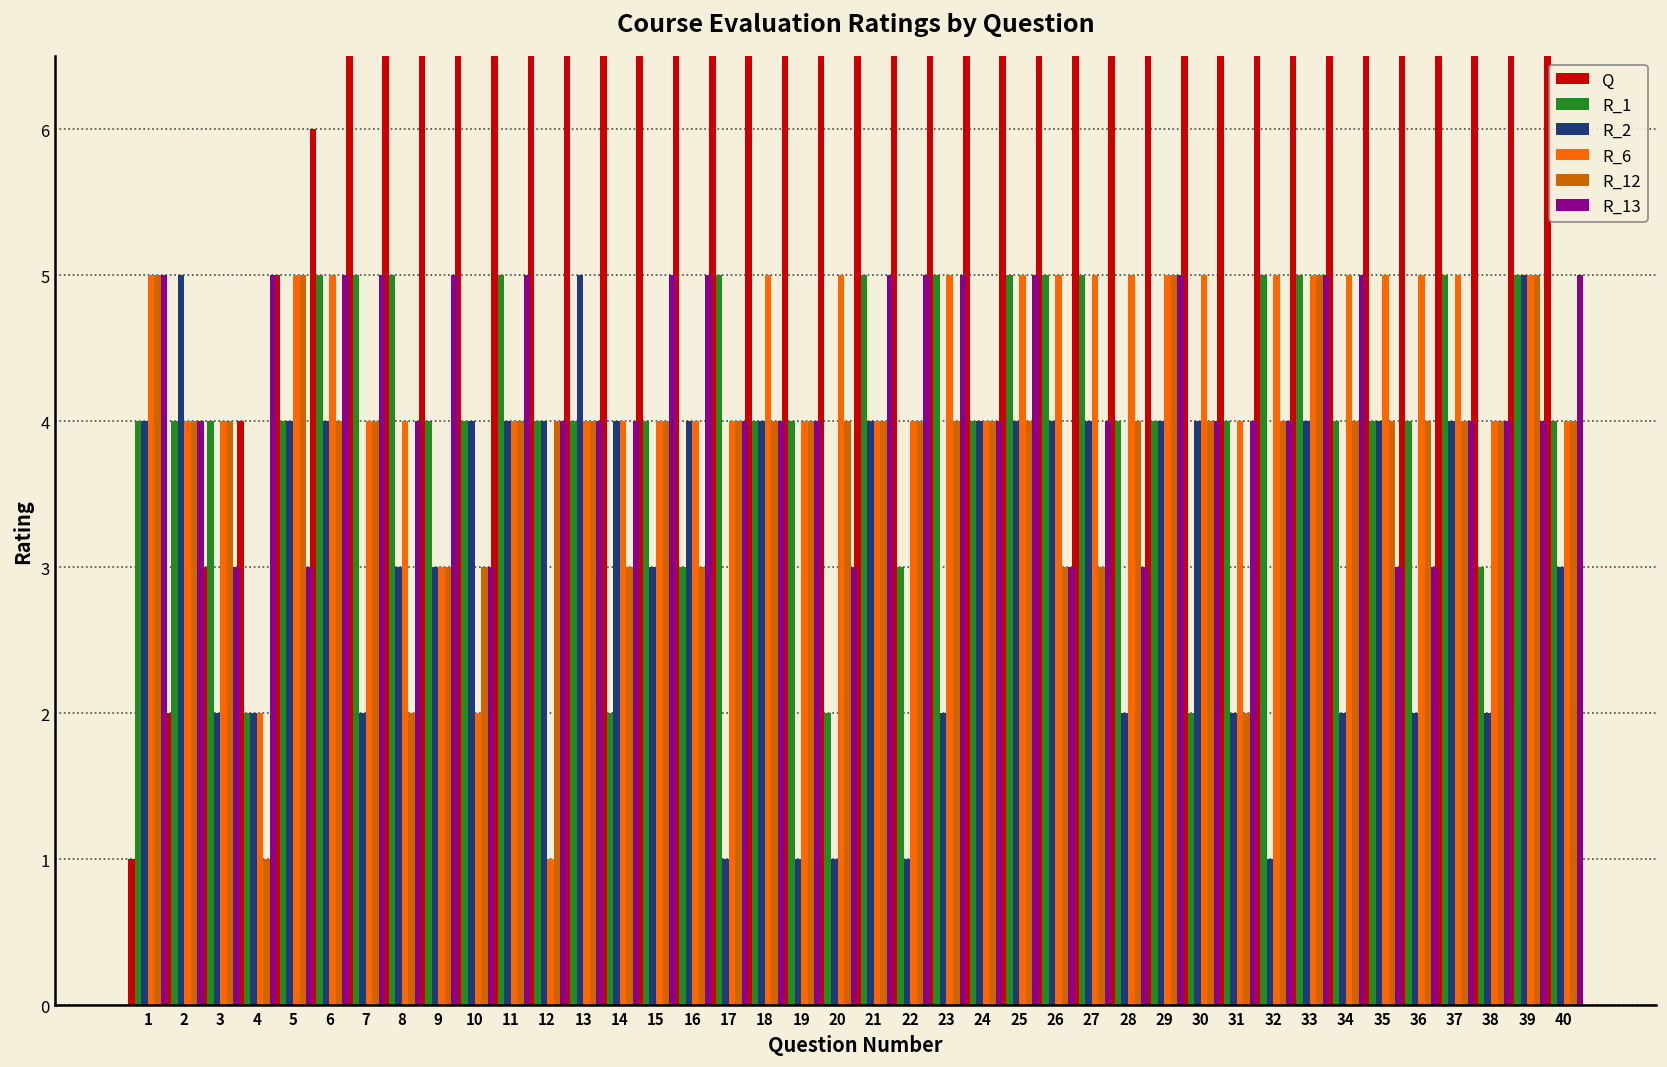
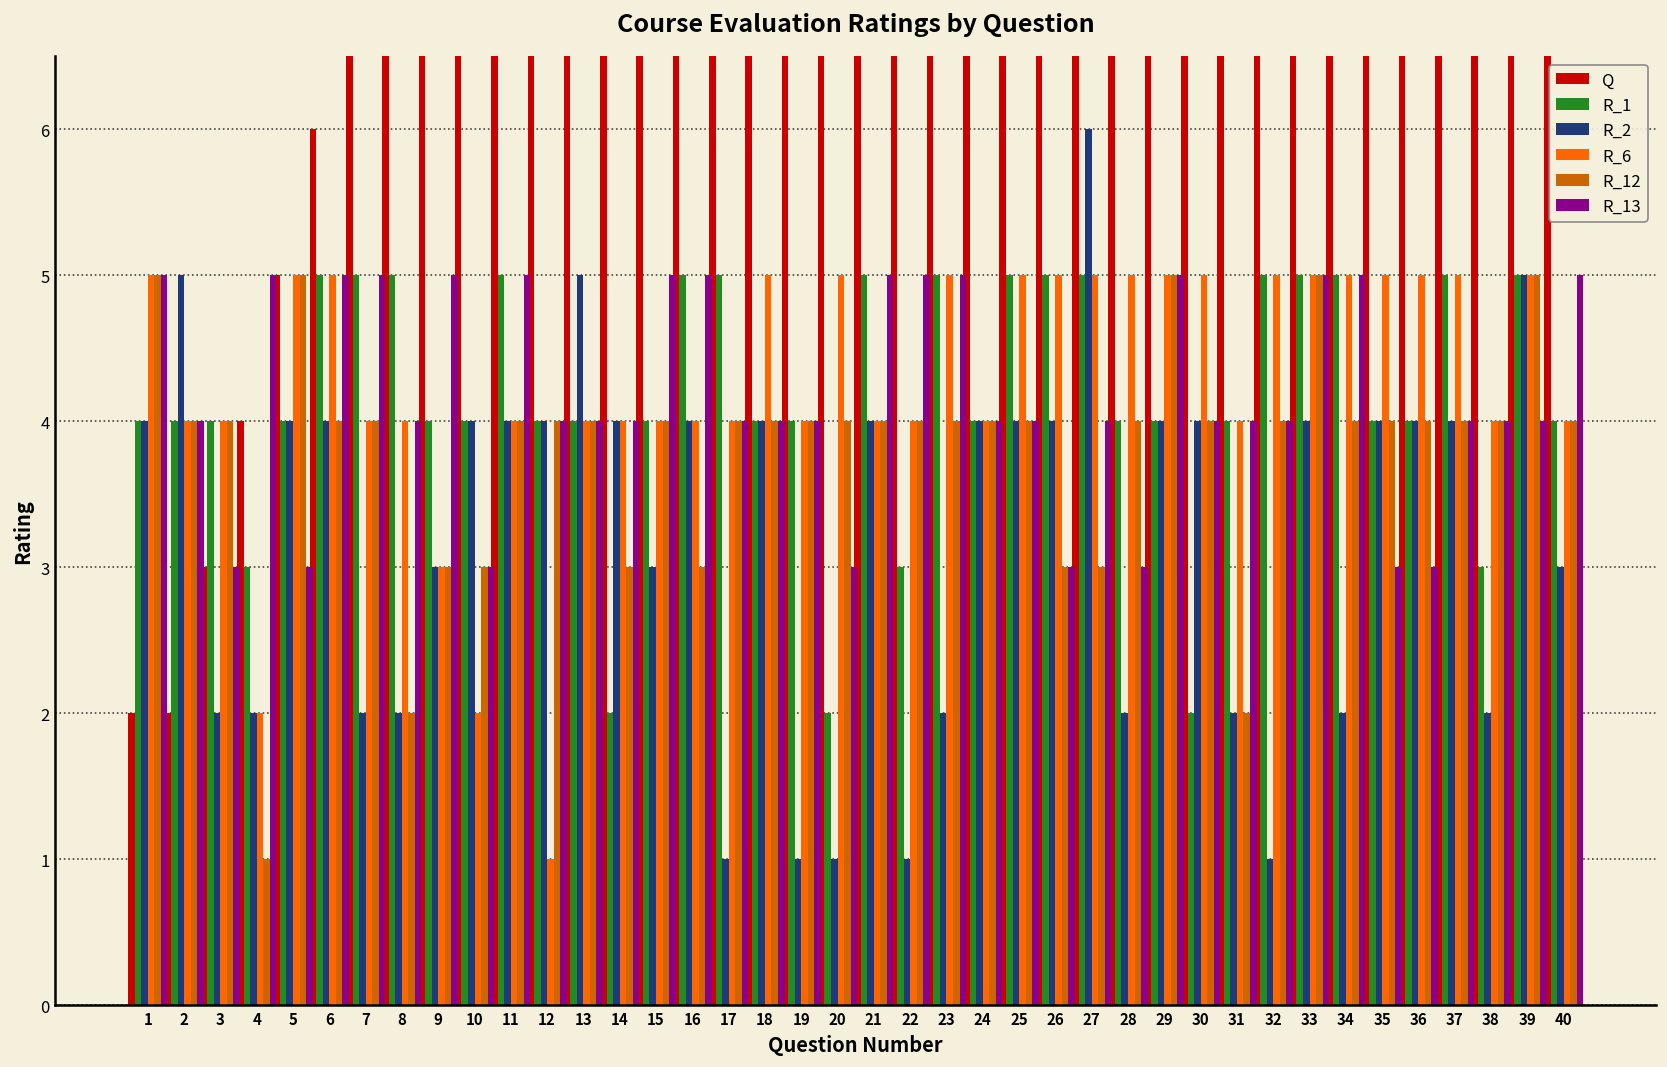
  {
    "Q": {
-     "1": 1,
+     "1": 2,
      "2": 2,
      "3": 3,
      "4": 4,
      "5": 5,
      "6": 6
    },
    "R_1": {
      "1": 4,
      "2": 4,
      "3": 4,
-     "4": 2,
+     "4": 3,
      "5": 4,
      "6": 5,
      "7": 5,
      "8": 5,
      "9": 4,
      "10": 4,
      "11": 5,
      "12": 4,
      "13": 4,
      "14": 2,
      "15": 4,
-     "16": 3,
+     "16": 5,
      "17": 5,
      "18": 4,
      "19": 4,
      "20": 2,
      "21": 5,
      "22": 3,
      "23": 5,
      "24": 4,
      "25": 5,
      "26": 5,
      "27": 5,
      "28": 4,
      "29": 4,
      "30": 2,
      "31": 4,
      "32": 5,
      "33": 5,
-     "34": 4,
+     "34": 5,
      "35": 4,
      "36": 4,
      "37": 5,
      "38": 3,
      "39": 5,
      "40": 4
    },
    "R_2": {
      "1": 4,
      "2": 5,
      "3": 2,
      "4": 2,
      "5": 4,
      "6": 4,
      "7": 2,
-     "8": 3,
+     "8": 2,
      "9": 3,
      "10": 4,
      "11": 4,
      "12": 4,
      "13": 5,
      "14": 4,
      "15": 3,
      "16": 4,
      "17": 1,
      "18": 4,
      "19": 1,
      "20": 1,
      "21": 4,
      "22": 1,
      "23": 2,
      "24": 4,
      "25": 4,
      "26": 4,
-     "27": 4,
+     "27": 6,
      "28": 2,
      "29": 4,
      "30": 4,
      "31": 2,
      "32": 1,
      "33": 4,
      "34": 2,
      "35": 4,
-     "36": 2,
+     "36": 4,
      "37": 4,
      "38": 2,
      "39": 5,
      "40": 3
    },
    "R_13": {
      "1": 5,
      "2": 4,
      "3": 3,
      "4": 5,
      "5": 3,
      "6": 5,
      "7": 5,
      "8": 4,
      "9": 5,
      "10": 3,
      "11": 5,
      "12": 4,
      "13": 4,
      "14": 4,
      "15": 5,
      "16": 5,
      "17": 4,
      "18": 4,
      "19": 4,
      "20": 3,
      "21": 5,
      "22": 5,
      "23": 5,
      "24": 4,
-     "25": 5,
+     "25": 4,
      "26": 3,
      "27": 4,
      "28": 3,
      "29": 5,
      "30": 4,
      "31": 4,
      "32": 4,
      "33": 5,
      "34": 5,
      "35": 3,
      "36": 3,
      "37": 4,
      "38": 4,
      "39": 4,
      "40": 5
    }
  }
